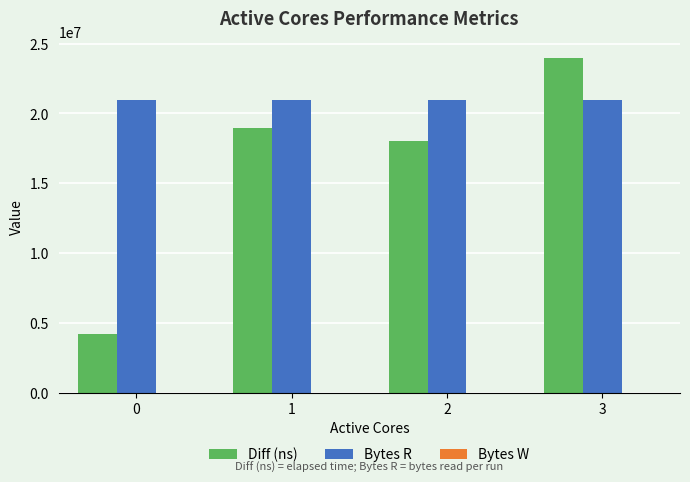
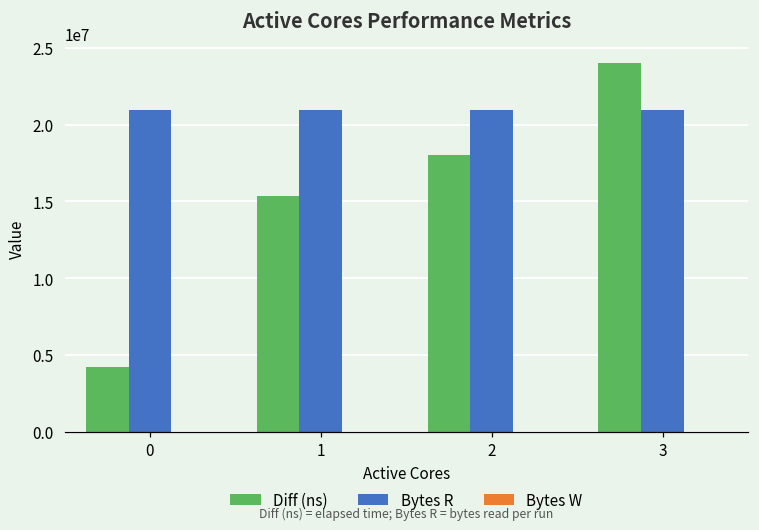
  {
    "Diff (ns)": {
      "0": 4200000,
-     "1": 18900000,
+     "1": 15400000,
      "2": 18000000,
      "3": 24000000
    },
    "Bytes R": {
      "0": 21000000,
      "1": 21000000,
      "2": 21000000,
      "3": 21000000
    },
    "Bytes W": {
      "0": 0,
      "1": 0,
      "2": 0,
      "3": 0
    }
  }
